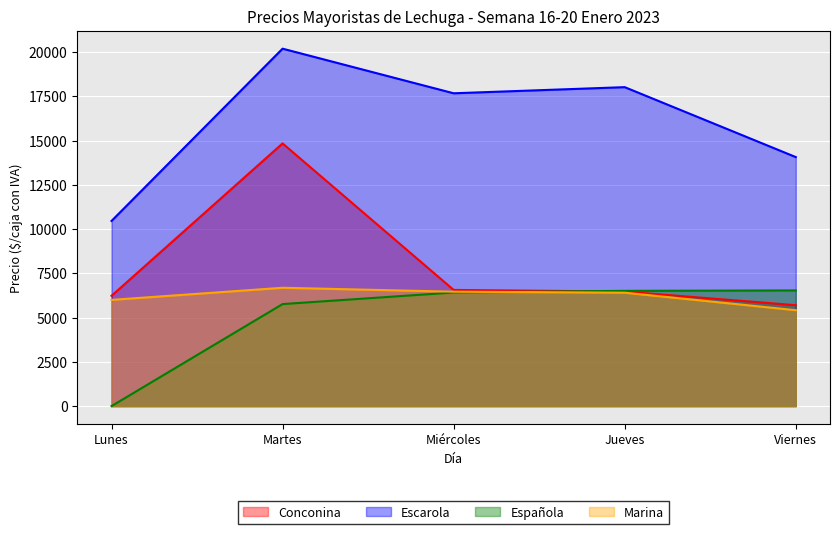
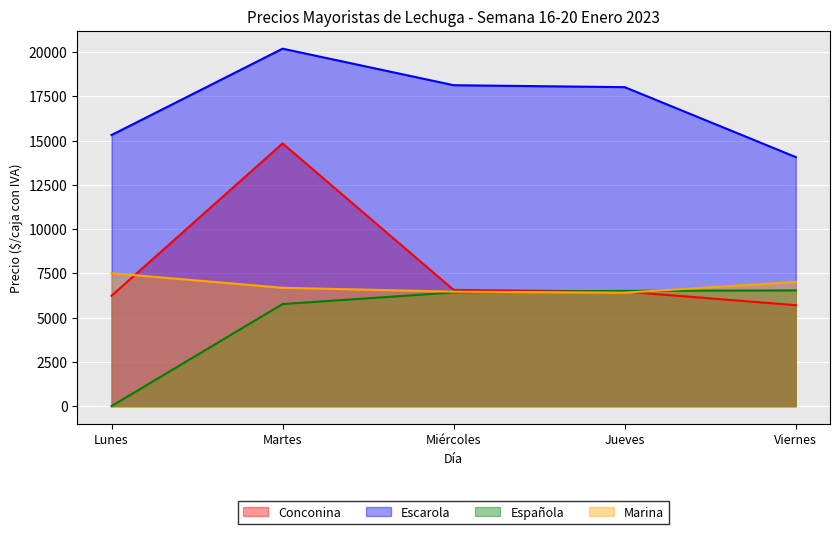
  {
    "Conconina": {
      "Lunes": 6200,
      "Martes": 14800,
      "Viernes": 5700
    },
    "Escarola": {
-     "Lunes": 10500,
+     "Lunes": 15300,
      "Martes": 20200,
-     "Miércoles": 17700,
+     "Miércoles": 18100,
      "Jueves": 18000,
      "Viernes": 14100
    },
    "Española": {
      "Lunes": 0,
      "Martes": 5800,
      "Viernes": 6500
    },
    "Marina": {
-     "Lunes": 6000,
+     "Lunes": 7500,
      "Martes": 6700,
-     "Viernes": 5400
+     "Viernes": 7000
    }
  }
